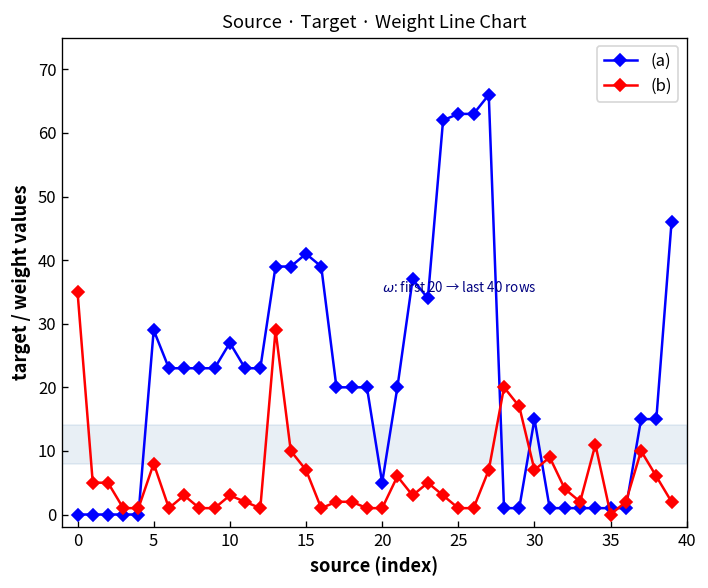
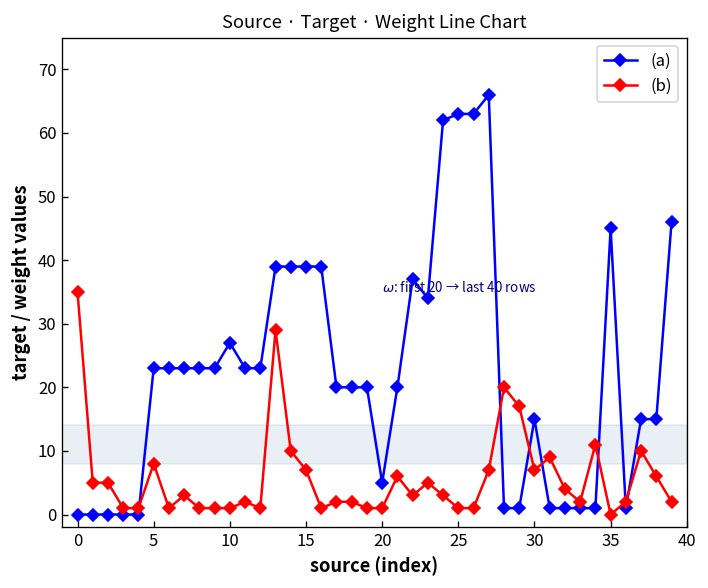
  {
    "(a)": {
      "0": 0,
-     "5": 29,
+     "5": 23,
      "10": 27,
-     "15": 41,
+     "15": 39,
      "20": 5,
      "25": 63,
      "30": 15,
-     "35": 1
+     "35": 45
    },
    "(b)": {
      "0": 35,
      "5": 8,
-     "10": 3,
+     "10": 1,
      "15": 7,
      "20": 1,
      "25": 1,
      "30": 7,
      "35": 0
    }
  }
